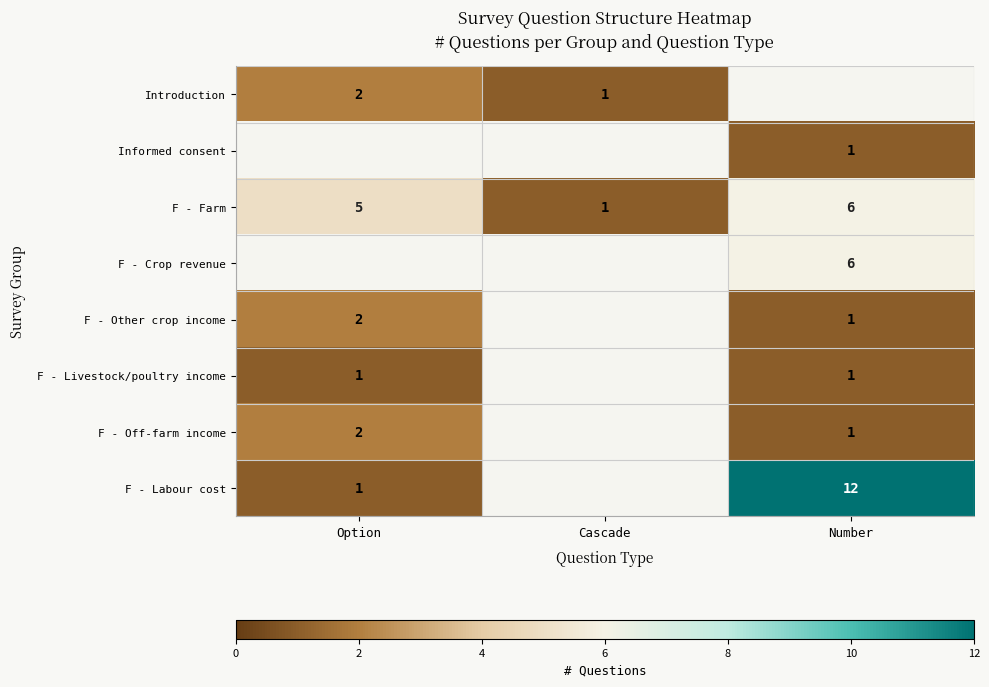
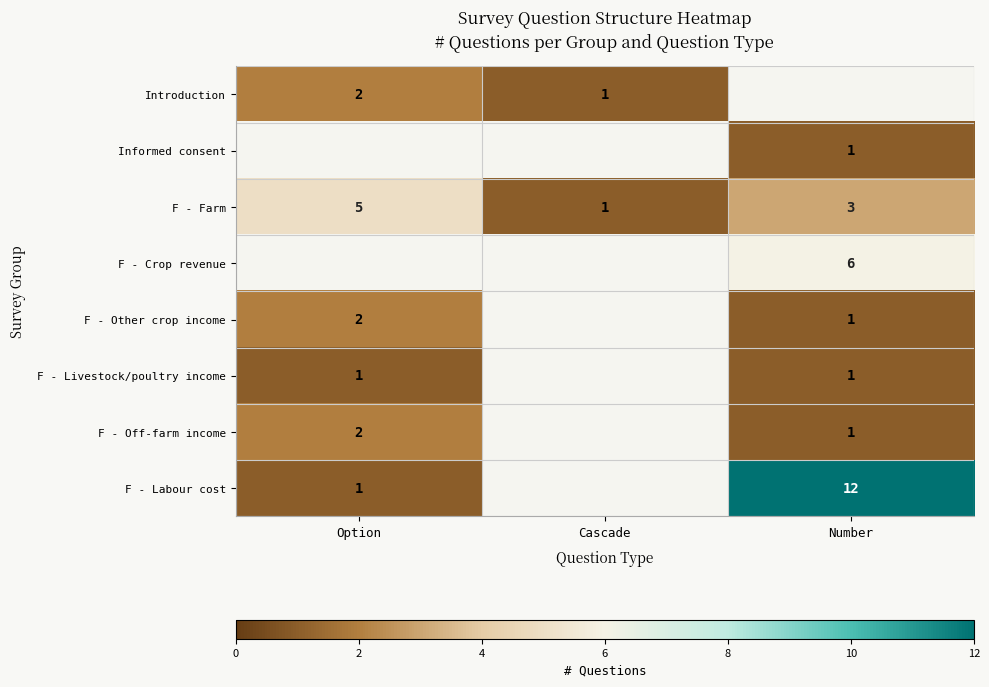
  {
    "Introduction": {
      "Option": 2,
      "Cascade": 1
    },
    "Informed consent": {
      "Number": 1
    },
    "F - Farm": {
      "Option": 5,
      "Cascade": 1,
-     "Number": 6
+     "Number": 3
    },
    "F - Crop revenue": {
      "Number": 6
    },
    "F - Other crop income": {
      "Option": 2,
      "Number": 1
    },
    "F - Livestock/poultry income": {
      "Option": 1,
      "Number": 1
    },
    "F - Off-farm income": {
      "Option": 2,
      "Number": 1
    },
    "F - Labour cost": {
      "Option": 1,
      "Number": 12
    }
  }
